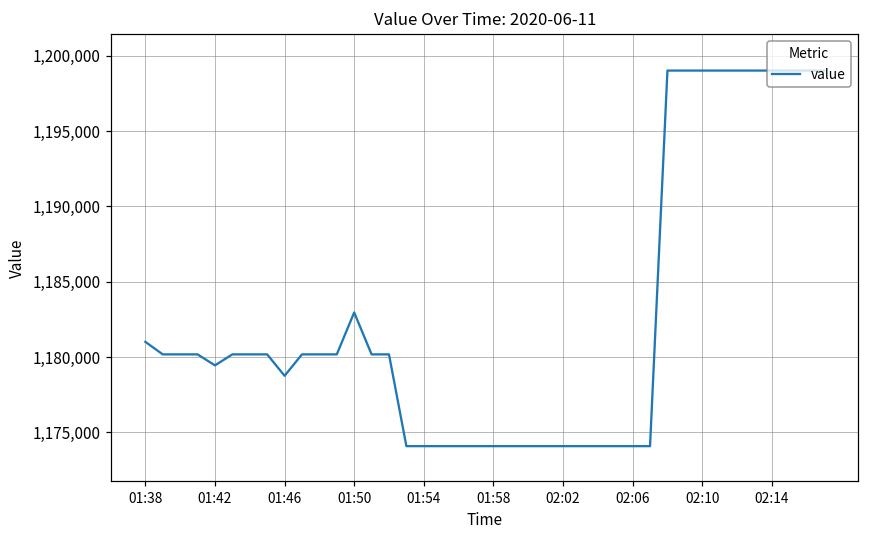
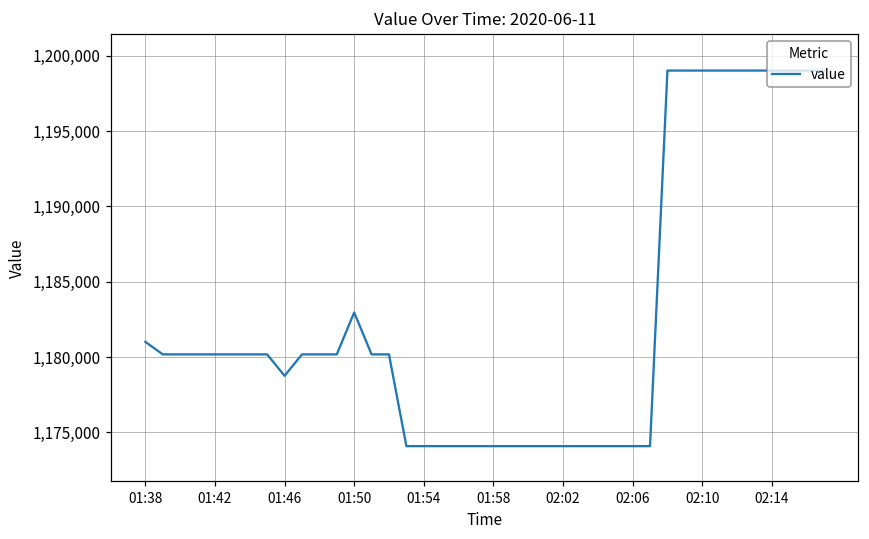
  {
    "01:38": "1,181,000",
-   "01:42": "1,179,400",
+   "01:42": "1,180,200",
    "01:46": "1,178,800",
    "01:50": "1,183,000",
    "01:54": "1,174,100",
    "01:58": "1,174,100",
    "02:02": "1,174,100",
    "02:06": "1,174,100",
    "02:10": "1,199,000"
  }
